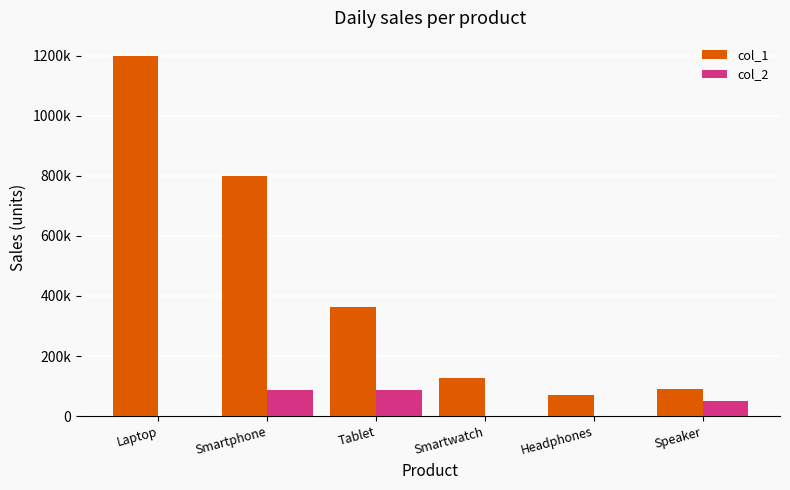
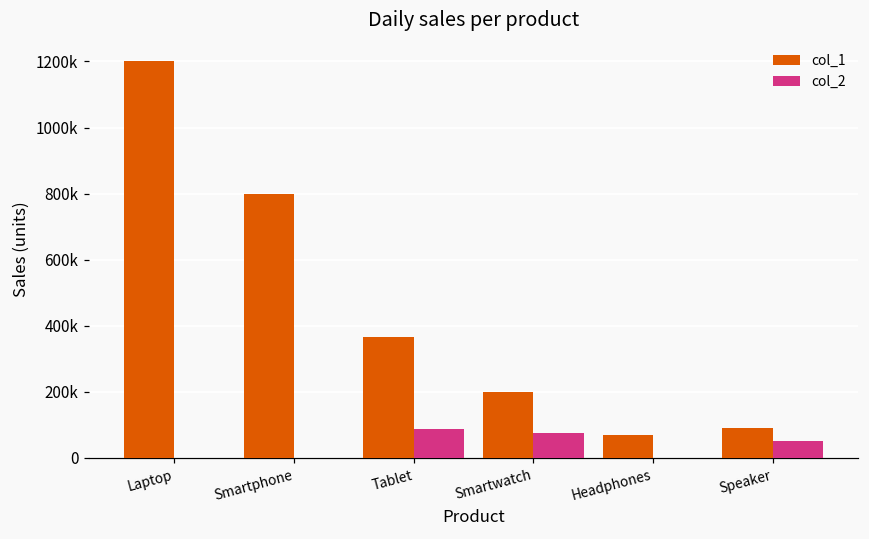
  {
    "col_1": {
      "Laptop": 1200000,
      "Smartphone": 800000,
      "Tablet": 360000,
-     "Smartwatch": 130000,
+     "Smartwatch": 200000,
      "Headphones": 70000,
      "Speaker": 90000
    },
    "col_2": {
-     "Smartphone": 90000,
+     "Smartphone": 0,
      "Tablet": 90000,
-     "Smartwatch": 0,
+     "Smartwatch": 80000,
      "Speaker": 50000
    }
  }
